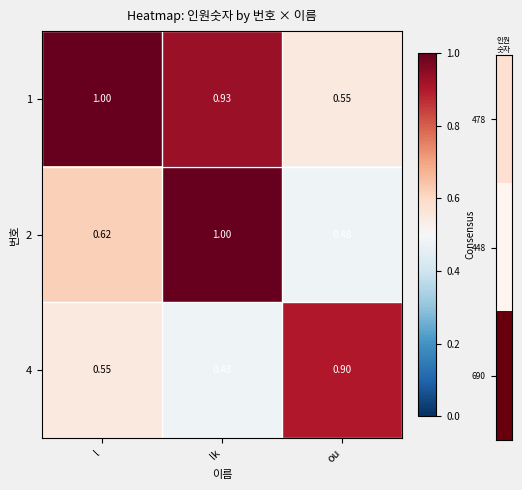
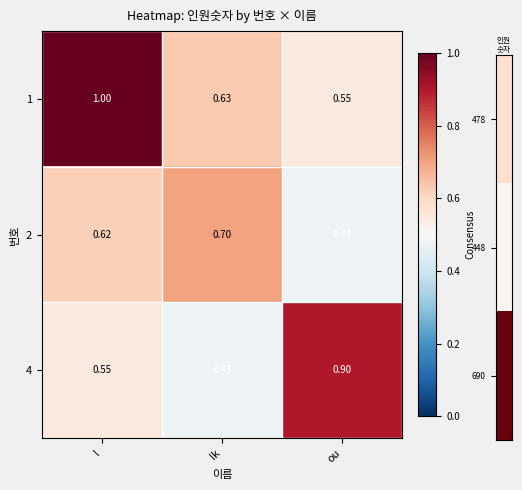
  {
    "Heatmap: 인원숫자 by 번호 × 이름": {
      "1": {
        "l": 1.00,
-       "lk": 0.93,
+       "lk": 0.63,
        "ou": 0.55
      },
      "2": {
        "l": 0.62,
-       "lk": 1.00
+       "lk": 0.70
      },
      "4": {
        "l": 0.55,
        "ou": 0.90
      }
    }
  }
